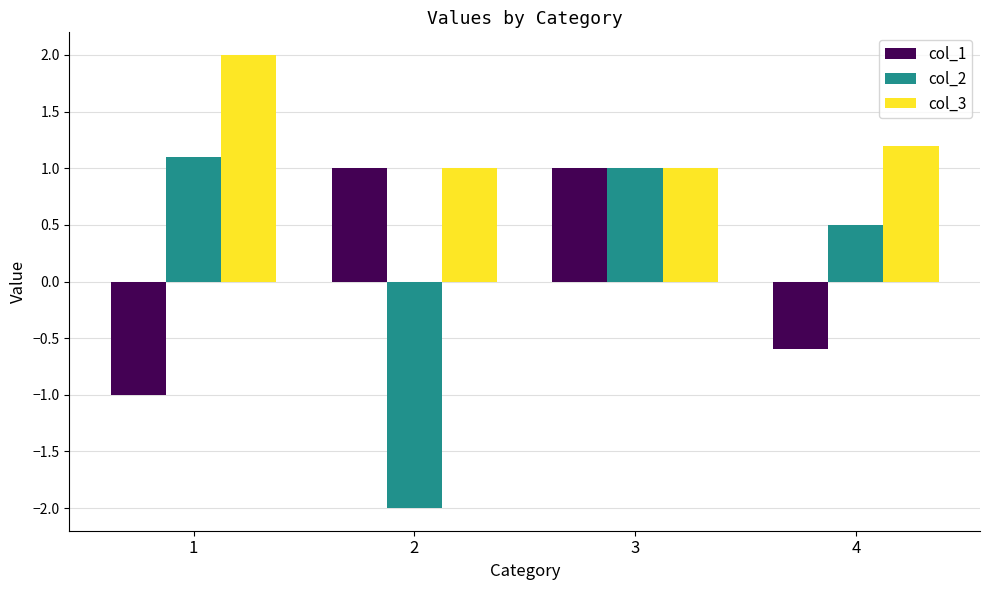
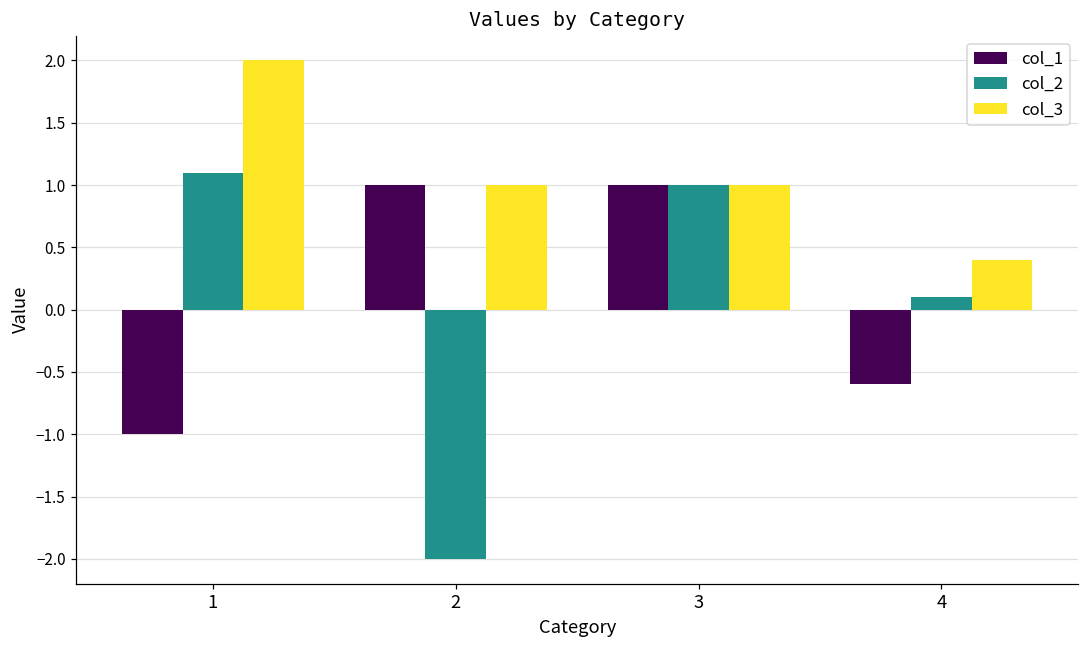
  {
    "col_1": {
      "1": -1.0,
      "2": 1.0,
      "3": 1.0,
      "4": -0.6
    },
    "col_2": {
      "1": 1.1,
      "2": -2.0,
      "3": 1.0,
-     "4": 0.5
+     "4": 0.1
    },
    "col_3": {
      "1": 2.0,
      "2": 1.0,
      "3": 1.0,
-     "4": 1.2
+     "4": 0.4
    }
  }
